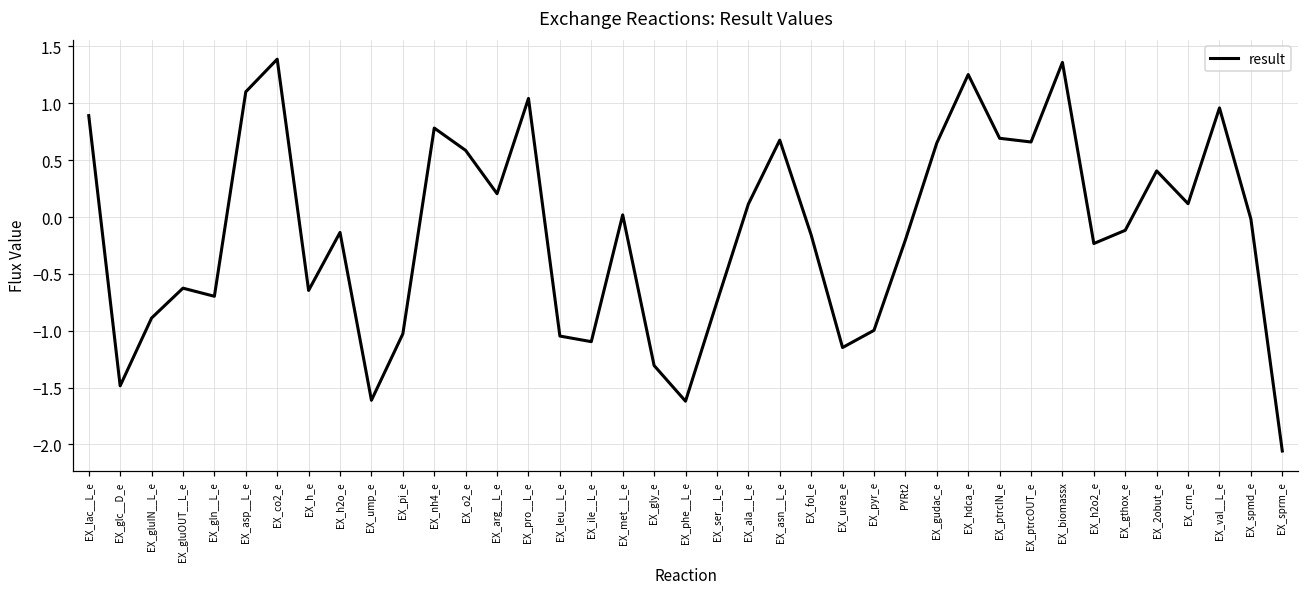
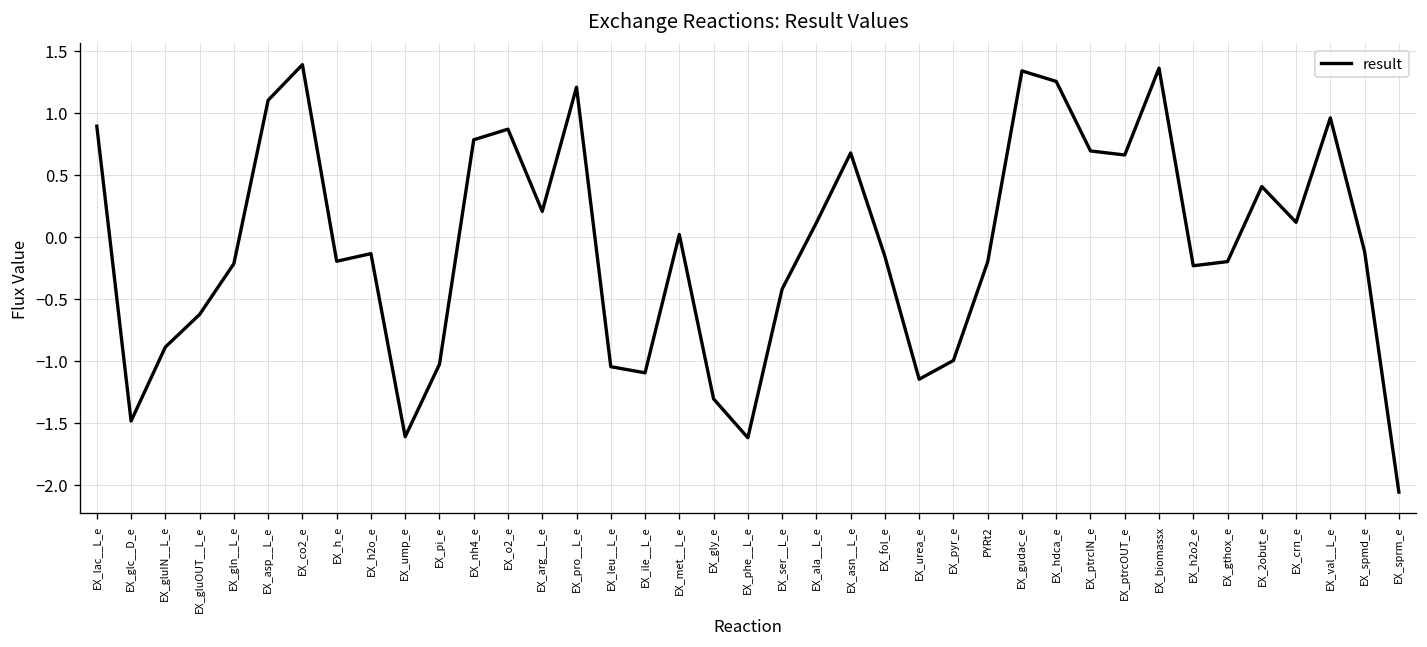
  {
    "EX_lac__L_e": 0.89,
    "EX_glc__D_e": -1.48,
    "EX_gluIN__L_e": -0.89,
    "EX_gluOUT__L_e": -0.63,
-   "EX_gln__L_e": -0.70,
+   "EX_gln__L_e": -0.22,
    "EX_asp__L_e": 1.10,
    "EX_co2_e": 1.39,
-   "EX_h_e": -0.65,
+   "EX_h_e": -0.20,
    "EX_h2o_e": -0.14,
    "EX_ump_e": -1.61,
    "EX_pi_e": -1.03,
    "EX_nh4_e": 0.78,
-   "EX_o2_e": 0.59,
+   "EX_o2_e": 0.87,
    "EX_arg__L_e": 0.21,
-   "EX_pro__L_e": 1.04,
+   "EX_pro__L_e": 1.21,
    "EX_leu__L_e": -1.05,
    "EX_ile__L_e": -1.10,
    "EX_met__L_e": 0.02,
    "EX_gly_e": -1.31,
    "EX_phe__L_e": -1.62,
-   "EX_ser__L_e": -0.75,
+   "EX_ser__L_e": -0.42,
    "EX_ala__L_e": 0.11,
    "EX_asn__L_e": 0.68,
    "EX_fol_e": -0.16,
    "EX_urea_e": -1.15,
    "EX_pyr_e": -1.00,
    "PYRt2": -0.20,
-   "EX_gudac_e": 0.65,
+   "EX_gudac_e": 1.34,
    "EX_hdca_e": 1.25,
    "EX_ptrcIN_e": 0.69,
    "EX_ptrcOUT_e": 0.66,
    "EX_biomassx": 1.36,
    "EX_h2o2_e": -0.23,
-   "EX_gthox_e": -0.12,
+   "EX_gthox_e": -0.20,
    "EX_2obut_e": 0.41,
    "EX_crn_e": 0.12,
    "EX_val__L_e": 0.96,
-   "EX_spmd_e": -0.02,
+   "EX_spmd_e": -0.12,
    "EX_sprm_e": -2.06
  }
